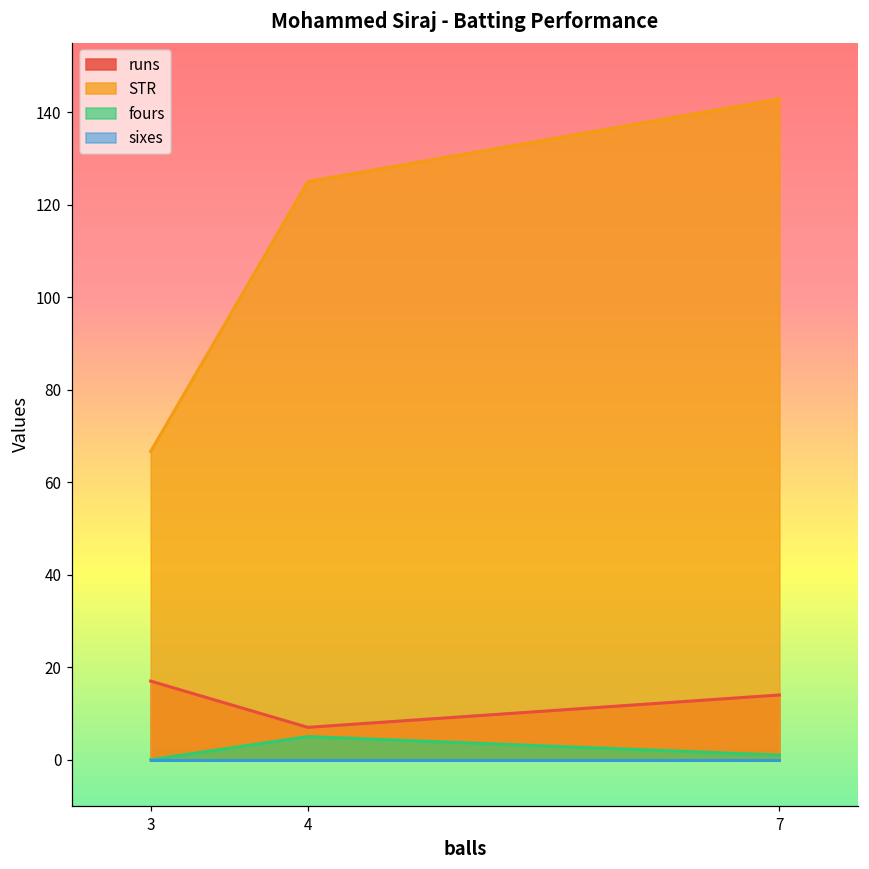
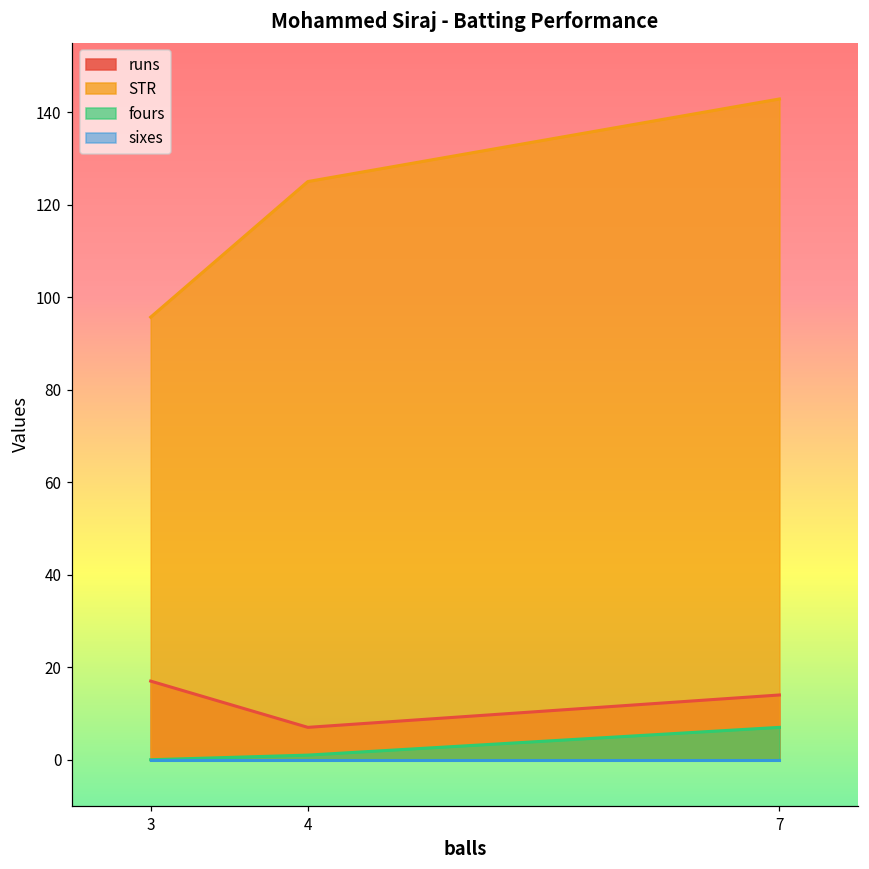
  {
    "runs": {
      "3": 17,
      "4": 7,
      "7": 14
    },
    "STR": {
-     "3": 67,
+     "3": 96,
      "4": 125,
      "7": 143
    },
    "fours": {
-     "4": 5,
-     "7": 1
+     "4": 1,
+     "7": 7
    },
    "sixes": {
      "4": 0,
      "7": 0
    }
  }
